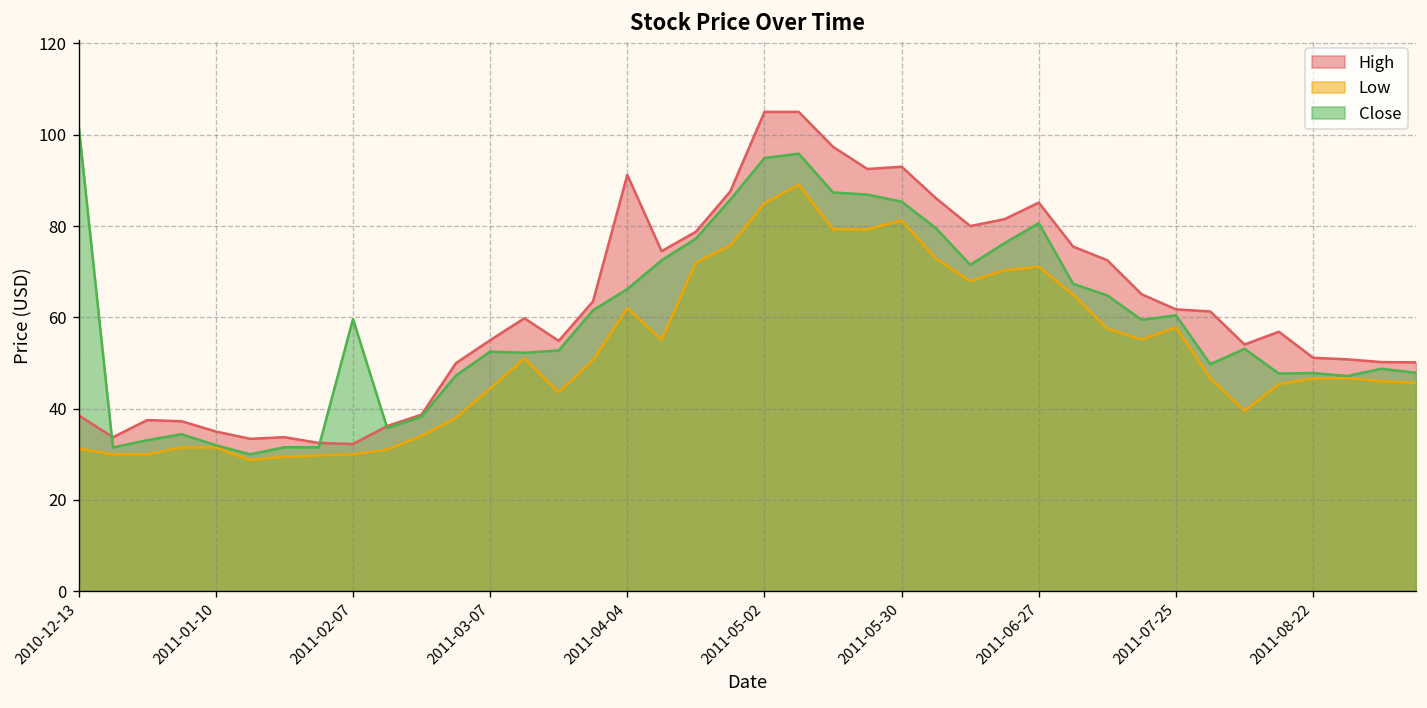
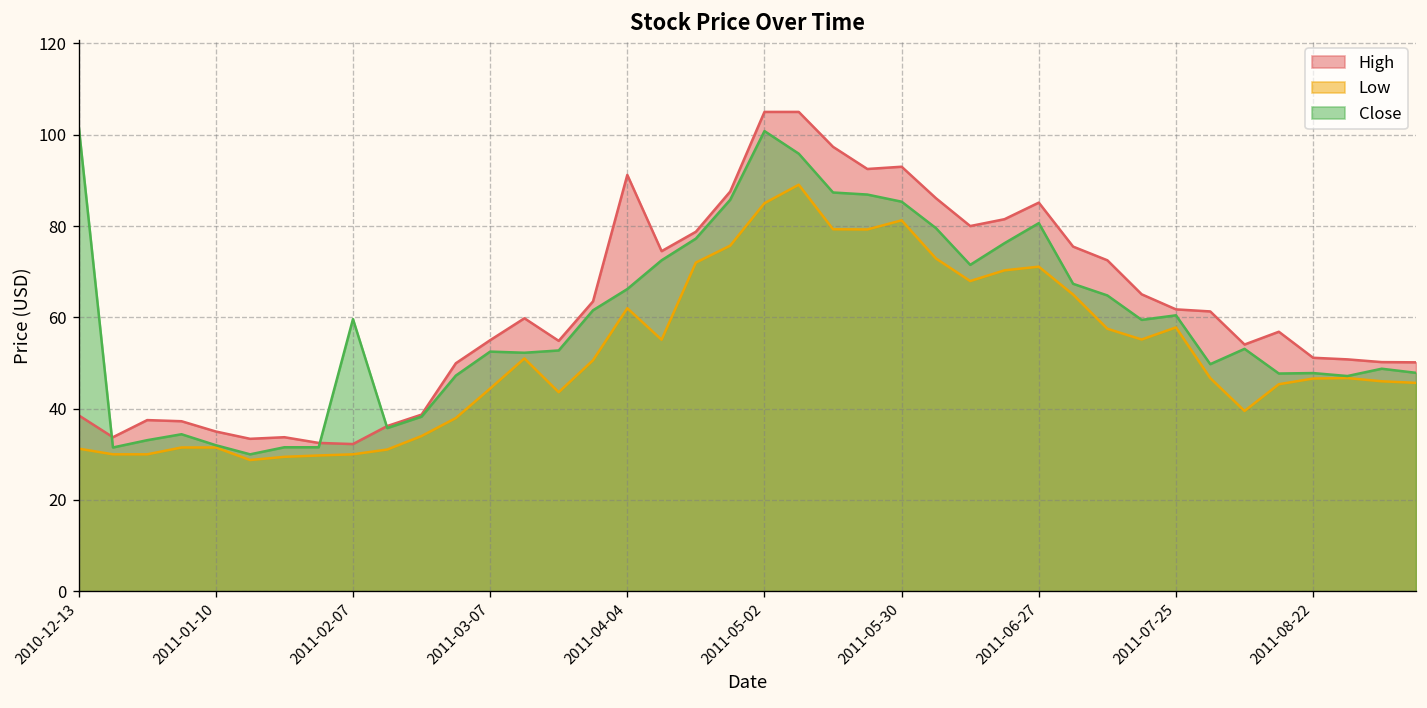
  {
    "High": {
      "2010-12-13": 39,
      "2011-01-10": 35,
      "2011-02-07": 32,
      "2011-03-07": 55,
      "2011-04-04": 91,
      "2011-05-02": 105,
      "2011-05-30": 93,
      "2011-06-27": 85,
      "2011-07-25": 62,
      "2011-08-22": 51
    },
    "Low": {
      "2010-12-13": 31,
      "2011-02-07": 30,
      "2011-03-07": 44,
      "2011-04-04": 62,
      "2011-05-02": 85,
      "2011-05-30": 81,
      "2011-06-27": 71,
      "2011-07-25": 58,
      "2011-08-22": 47
    },
    "Close": {
      "2010-12-13": 102,
      "2011-02-07": 60,
      "2011-03-07": 53,
      "2011-04-04": 66,
-     "2011-05-02": 95,
+     "2011-05-02": 101,
      "2011-05-30": 85,
      "2011-06-27": 81,
      "2011-07-25": 60,
      "2011-08-22": 48
    }
  }
